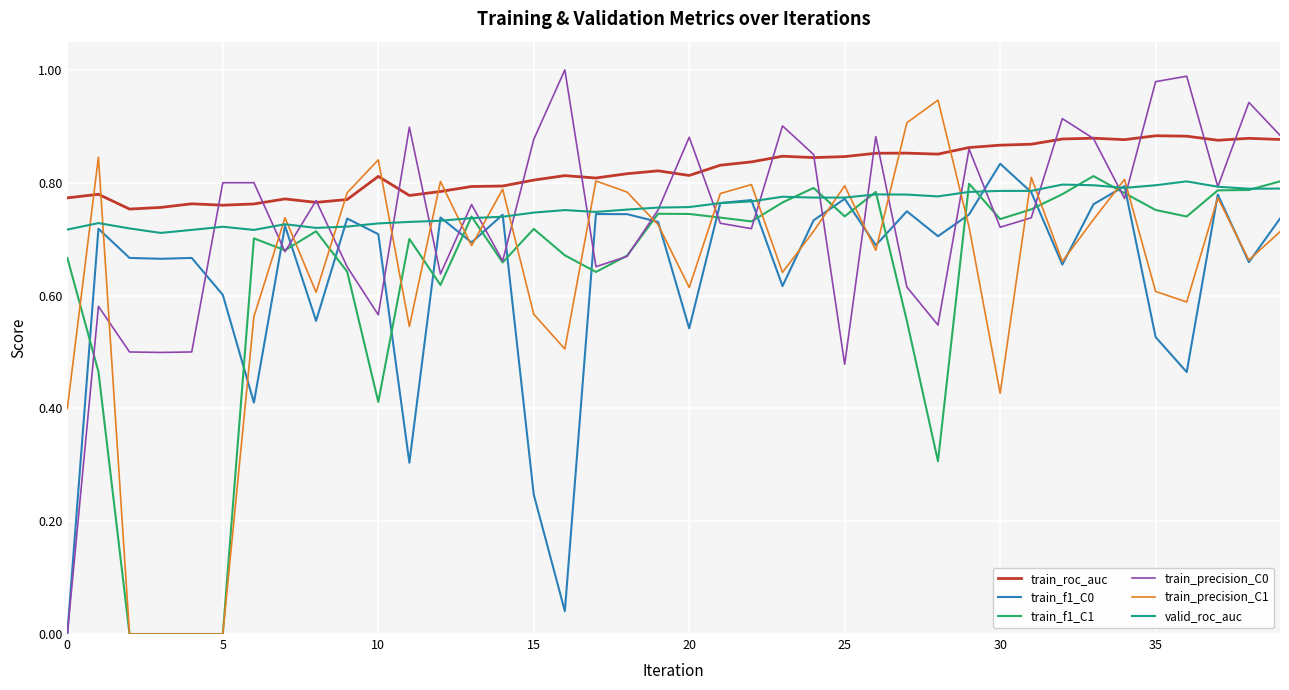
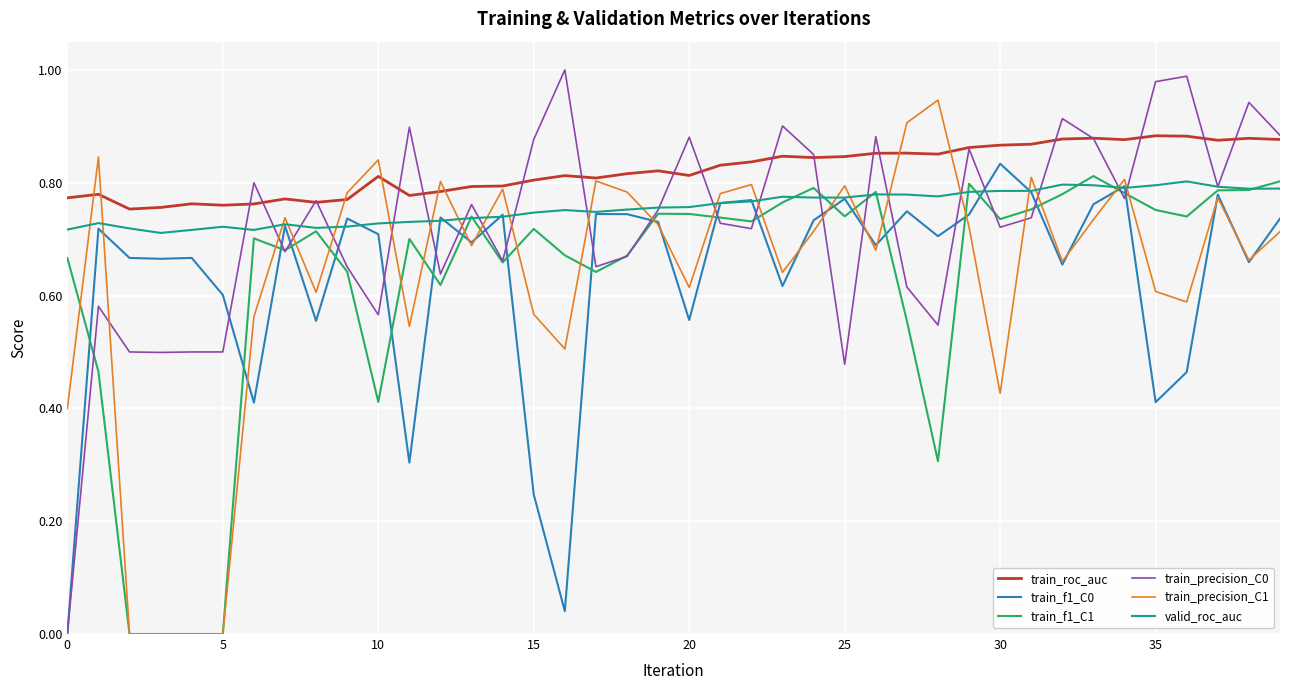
  {
    "train_roc_auc": {
      "0": 0.77,
      "5": 0.76,
      "10": 0.81,
      "15": 0.80,
      "20": 0.81,
      "25": 0.85,
      "30": 0.87,
      "35": 0.88
    },
    "train_f1_C0": {
      "5": 0.60,
      "10": 0.71,
      "15": 0.25,
-     "20": 0.54,
+     "20": 0.56,
      "30": 0.83,
-     "35": 0.53
+     "35": 0.41
    },
    "train_precision_C0": {
-     "5": 0.8,
+     "5": 0.5,
      "10": 0.57,
      "15": 0.88,
      "20": 0.88,
      "25": 0.48,
      "30": 0.72,
      "35": 0.98
    },
    "train_precision_C1": {
      "0": 0.40,
      "10": 0.84,
      "15": 0.57,
      "20": 0.61,
      "25": 0.79,
      "30": 0.43,
      "35": 0.61
    }
  }
